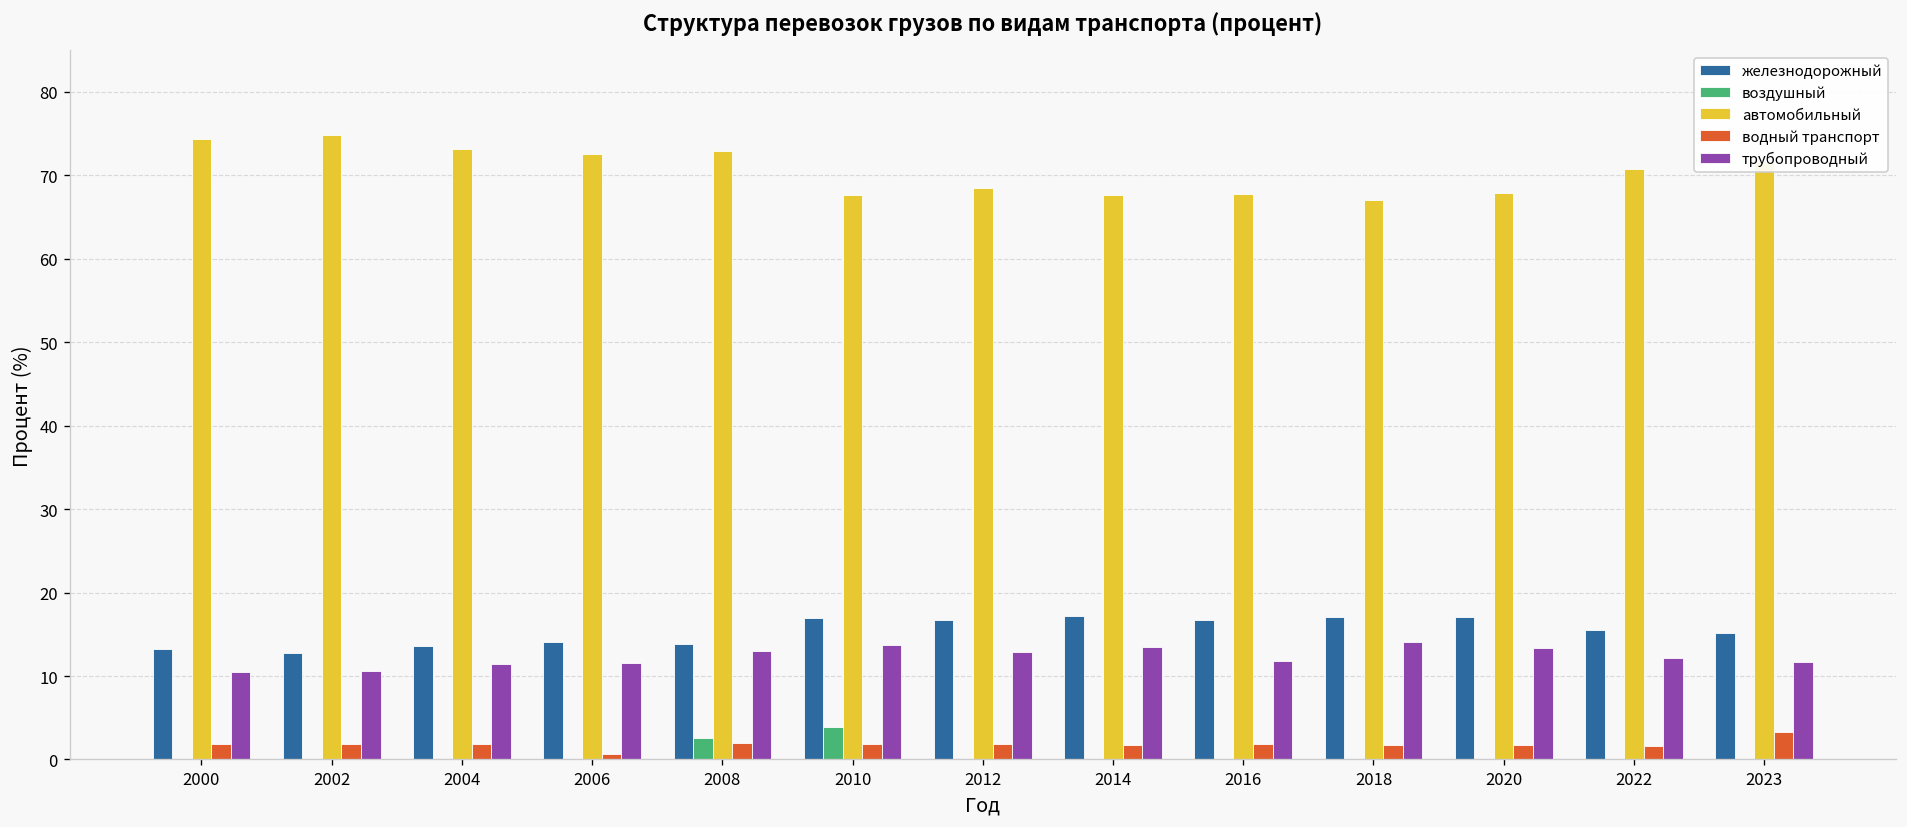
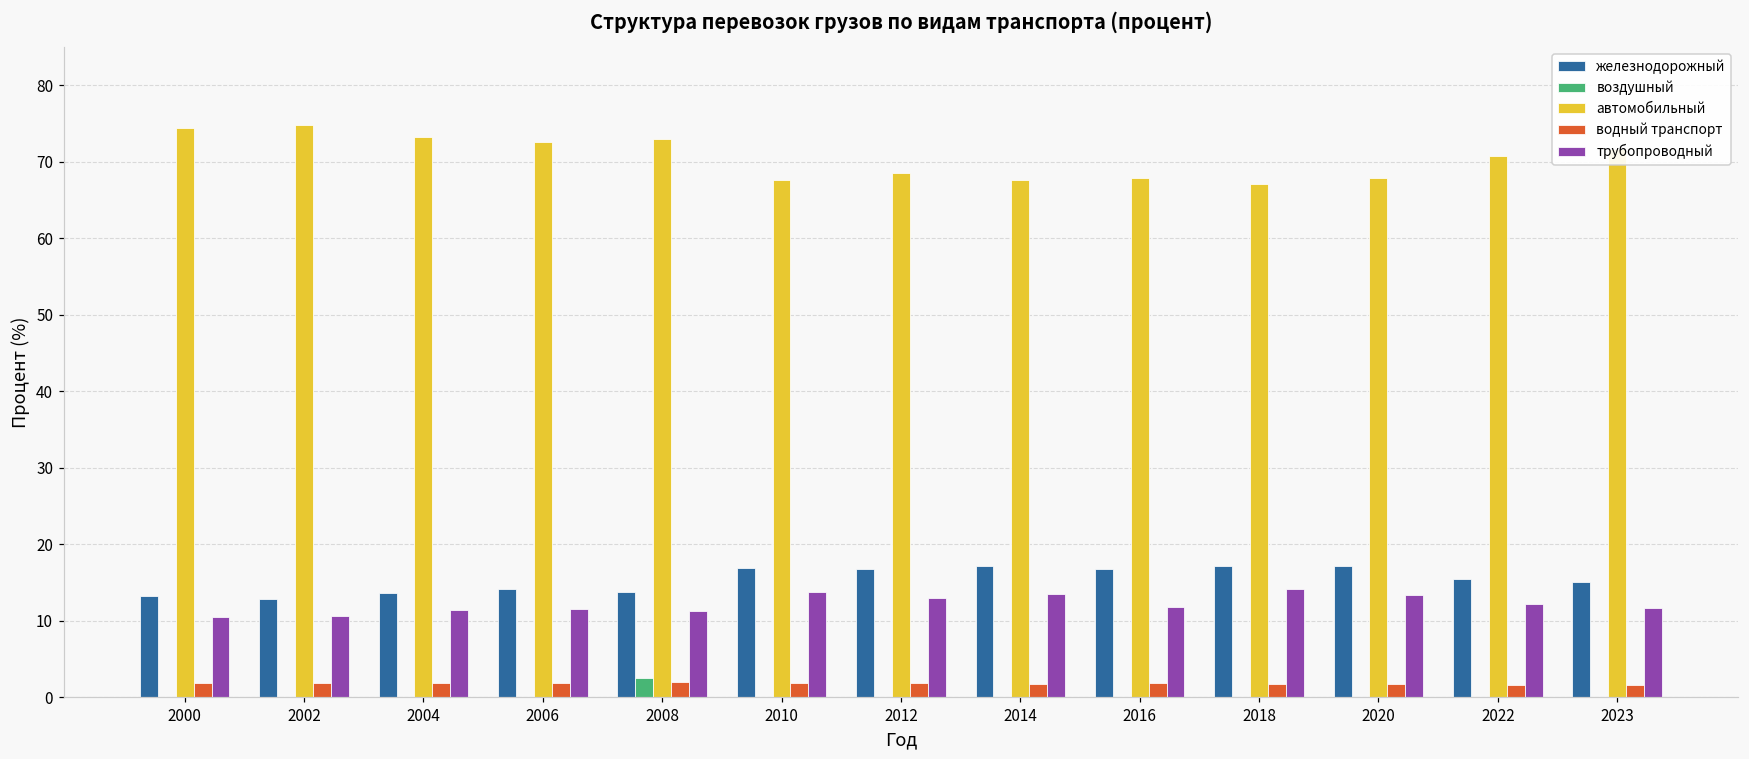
  {
    "железнодорожный": {
      "2000": 13,
      "2002": 13,
      "2004": 14,
      "2006": 14,
      "2008": 14,
      "2010": 17,
      "2012": 17,
      "2014": 17,
      "2016": 17,
      "2018": 17,
      "2020": 17,
      "2022": 16,
      "2023": 15
    },
    "воздушный": {
      "2008": 3,
-     "2010": 4
+     "2010": 0
    },
    "автомобильный": {
      "2000": 74,
      "2002": 75,
      "2004": 73,
      "2006": 73,
      "2008": 73,
      "2010": 68,
      "2012": 69,
      "2014": 68,
      "2016": 68,
      "2018": 67,
      "2020": 68,
      "2022": 71
    },
    "водный транспорт": {
      "2000": 2,
      "2002": 2,
      "2004": 2,
-     "2006": 1,
+     "2006": 2,
      "2008": 2,
      "2010": 2,
      "2012": 2,
      "2014": 2,
      "2016": 2,
      "2018": 2,
      "2020": 2,
      "2022": 2,
-     "2023": 3
+     "2023": 2
    },
    "трубопроводный": {
      "2000": 11,
      "2002": 11,
      "2004": 11,
      "2006": 12,
-     "2008": 13,
+     "2008": 11,
      "2010": 14,
      "2012": 13,
      "2014": 14,
      "2016": 12,
      "2018": 14,
      "2020": 13,
      "2022": 12,
      "2023": 12
    }
  }
